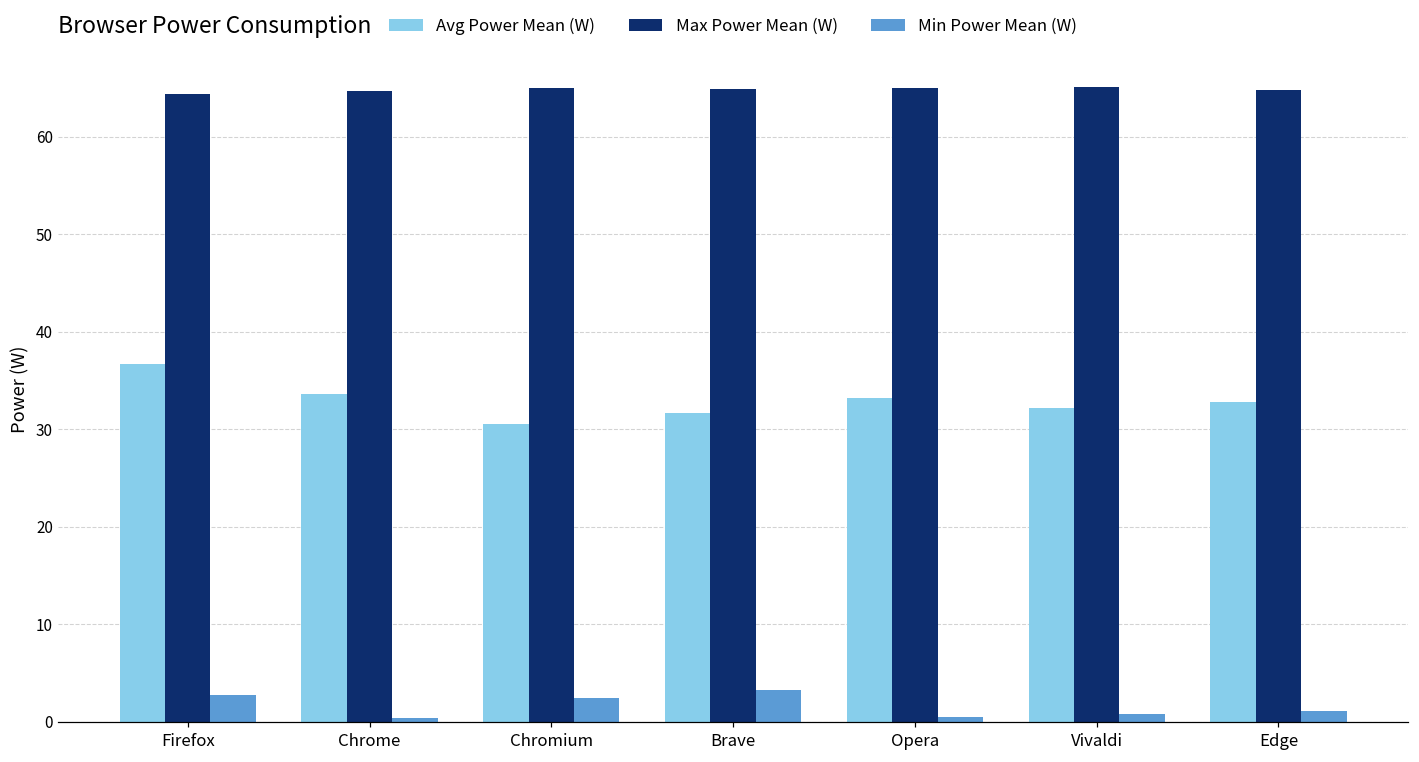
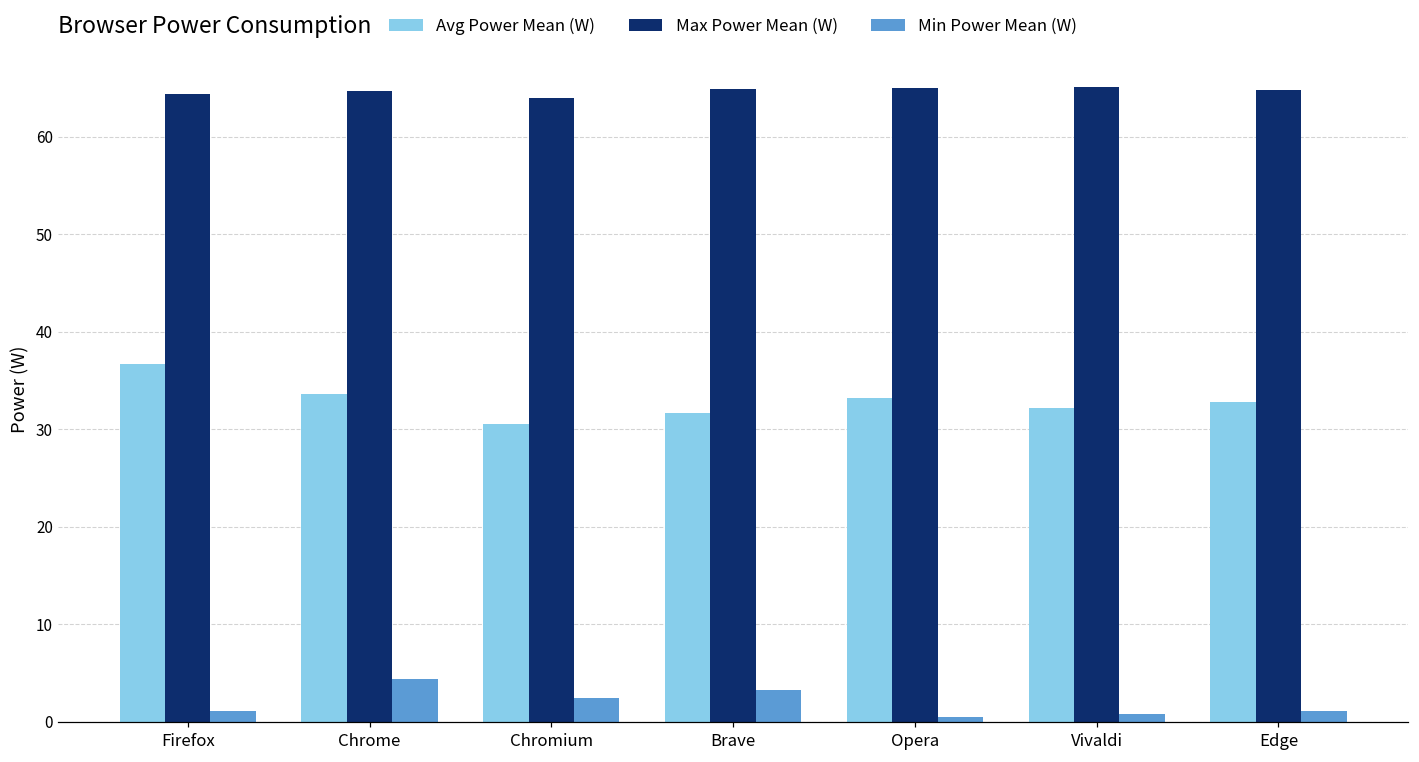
  {
    "Avg Power Mean (W)": {
      "Firefox": 37,
      "Chrome": 34,
      "Chromium": 31,
      "Brave": 32,
      "Opera": 33,
      "Vivaldi": 32,
      "Edge": 33
    },
    "Max Power Mean (W)": {
      "Firefox": 64,
      "Chrome": 65,
-     "Chromium": 65,
+     "Chromium": 64,
      "Brave": 65,
      "Opera": 65,
      "Vivaldi": 65,
      "Edge": 65
    },
    "Min Power Mean (W)": {
-     "Firefox": 3,
-     "Chrome": 0,
+     "Firefox": 1,
+     "Chrome": 4,
      "Chromium": 2,
      "Brave": 3,
      "Opera": 1,
      "Vivaldi": 1,
      "Edge": 1
    }
  }
